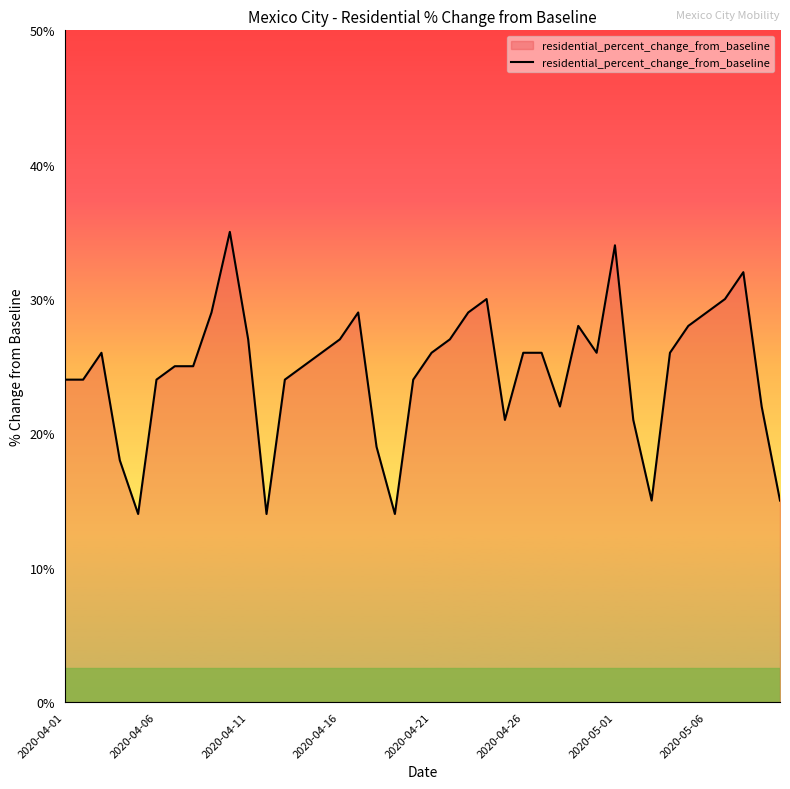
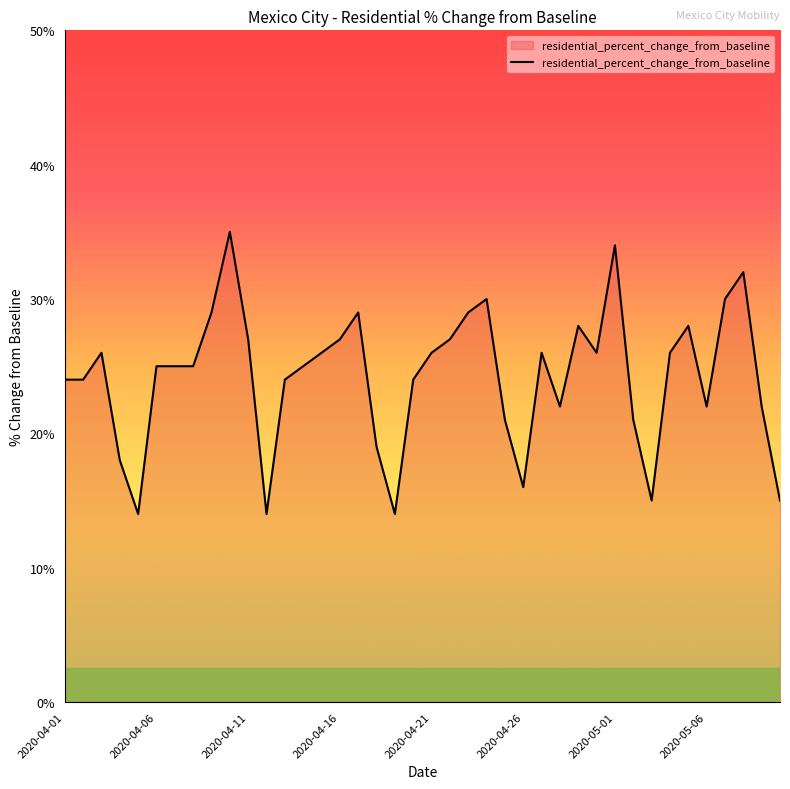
  {
    "2020-04-01": "24%",
-   "2020-04-06": "24%",
+   "2020-04-06": "25%",
    "2020-04-11": "27%",
    "2020-04-16": "27%",
    "2020-04-21": "26%",
-   "2020-04-26": "26%",
+   "2020-04-26": "16%",
    "2020-05-01": "34%",
-   "2020-05-06": "29%"
+   "2020-05-06": "22%"
  }
